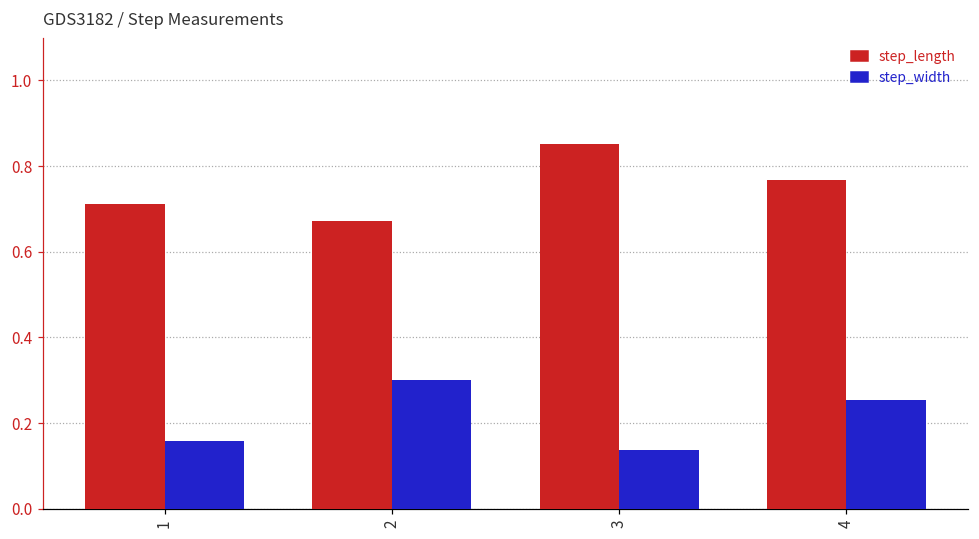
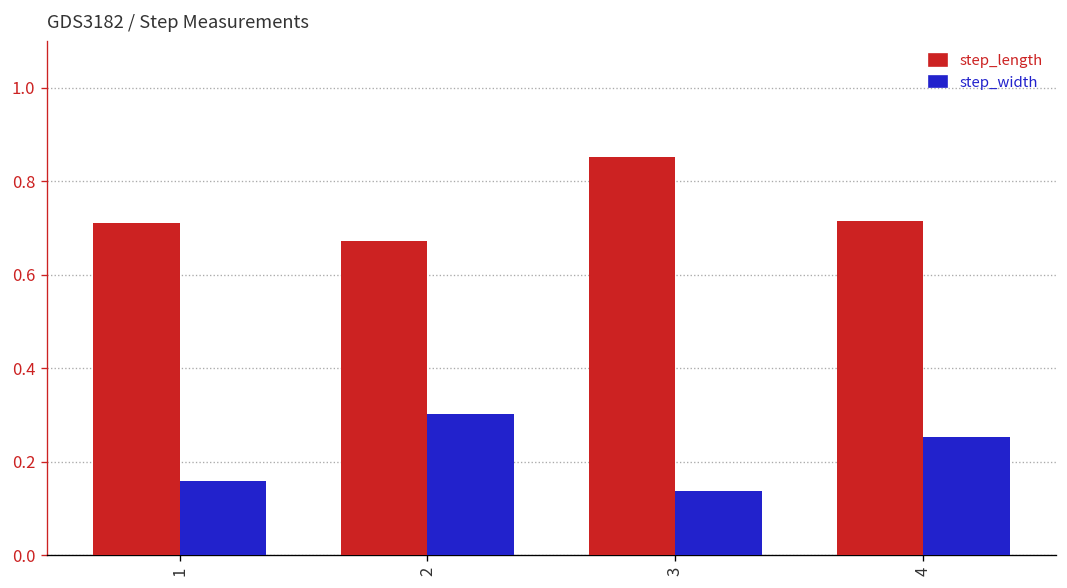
  {
    "step_length": {
      "1": 0.71,
      "2": 0.67,
      "3": 0.85,
-     "4": 0.77
+     "4": 0.71
    },
    "step_width": {
      "1": 0.16,
      "2": 0.30,
      "3": 0.14,
      "4": 0.25
    }
  }
